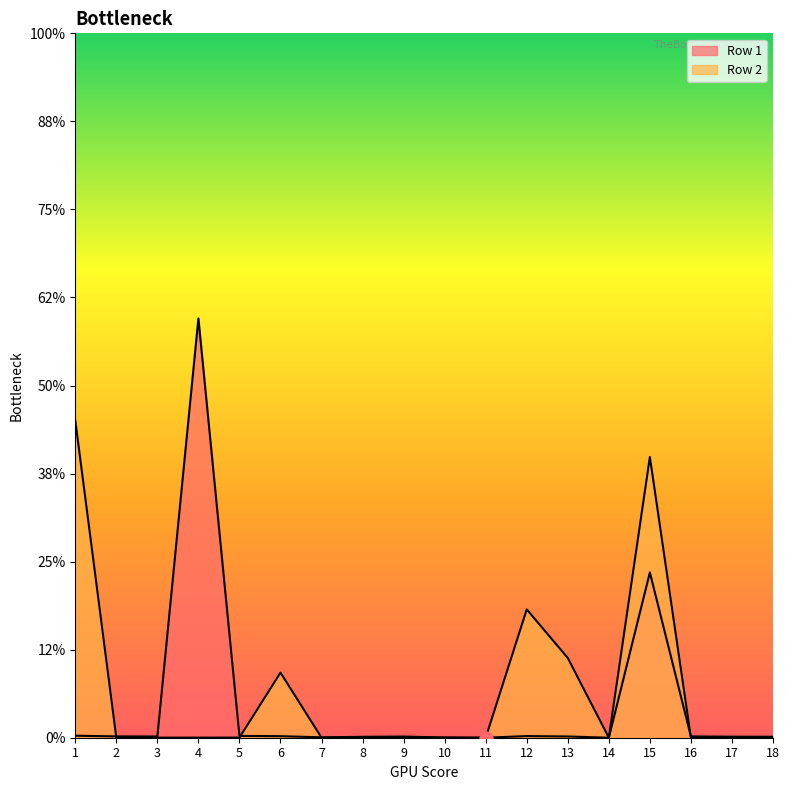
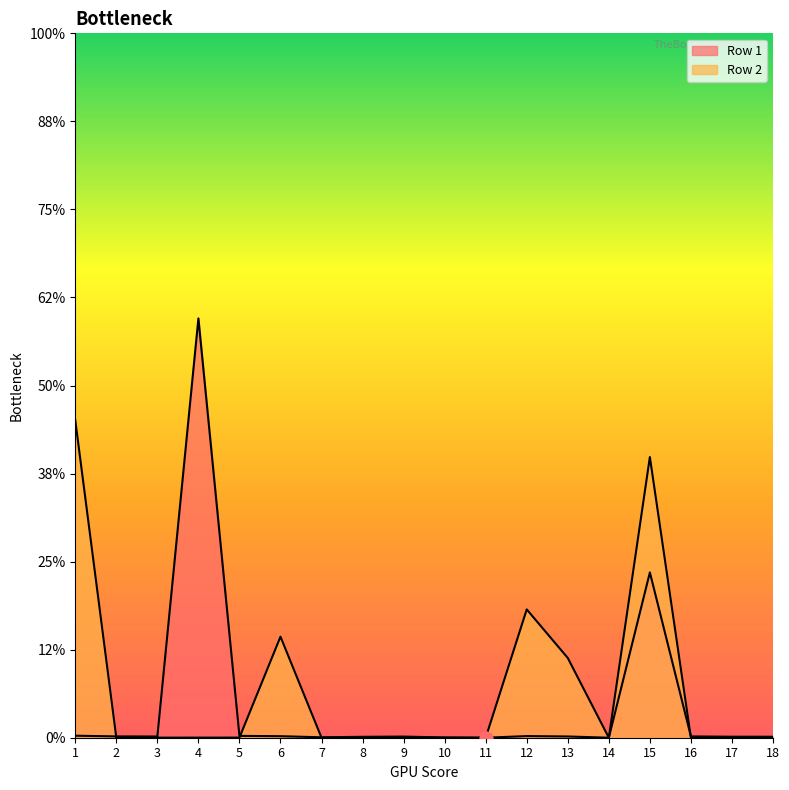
  {
    "Row 2": {
      "1": "45%",
      "4": "0%",
-     "6": "9%",
+     "6": "14%",
      "12": "18%",
      "13": "11%",
      "15": "40%"
    }
  }
